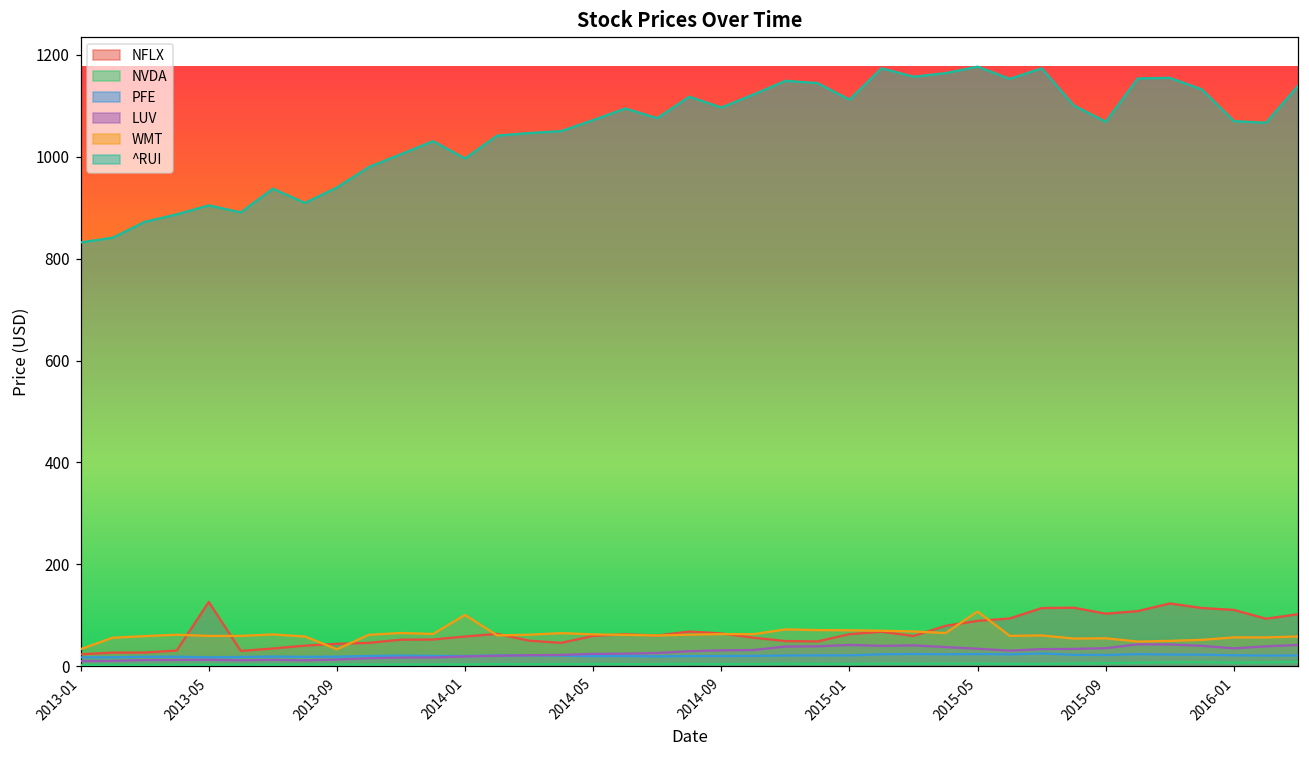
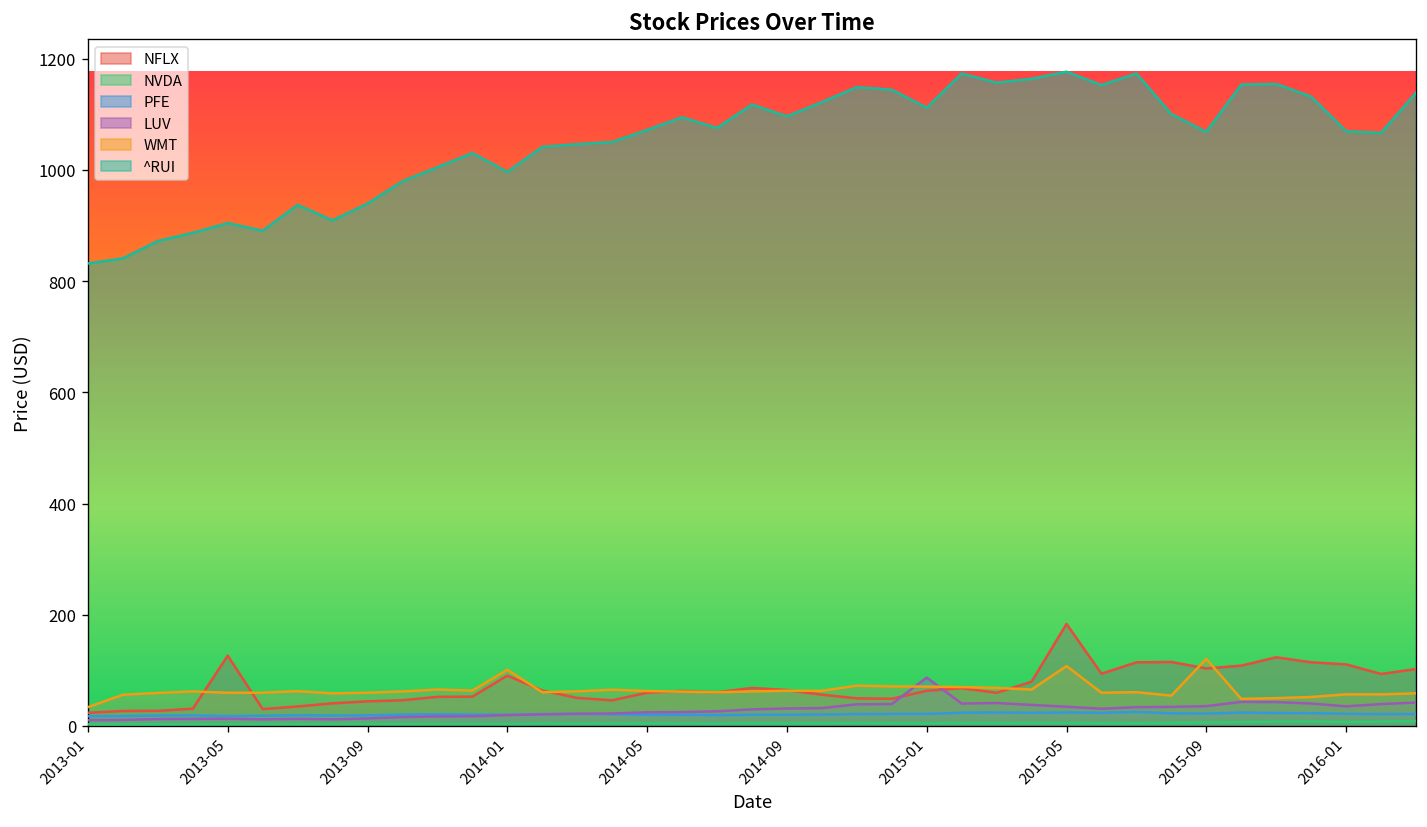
  {
    "NFLX": {
      "2013-01": 20,
      "2013-05": 130,
      "2013-09": 40,
-     "2014-01": 60,
+     "2014-01": 90,
      "2015-01": 60,
-     "2015-05": 90,
+     "2015-05": 180,
      "2015-09": 100,
      "2016-01": 110
    },
    "LUV": {
      "2013-01": 10,
      "2014-09": 30,
-     "2015-01": 40,
+     "2015-01": 90,
      "2015-05": 30,
      "2015-09": 40,
      "2016-01": 40
    },
    "WMT": {
      "2013-01": 30,
      "2013-05": 60,
-     "2013-09": 30,
+     "2013-09": 60,
      "2014-01": 100,
      "2015-01": 70,
      "2015-05": 110,
-     "2015-09": 50,
+     "2015-09": 120,
      "2016-01": 60
    }
  }
